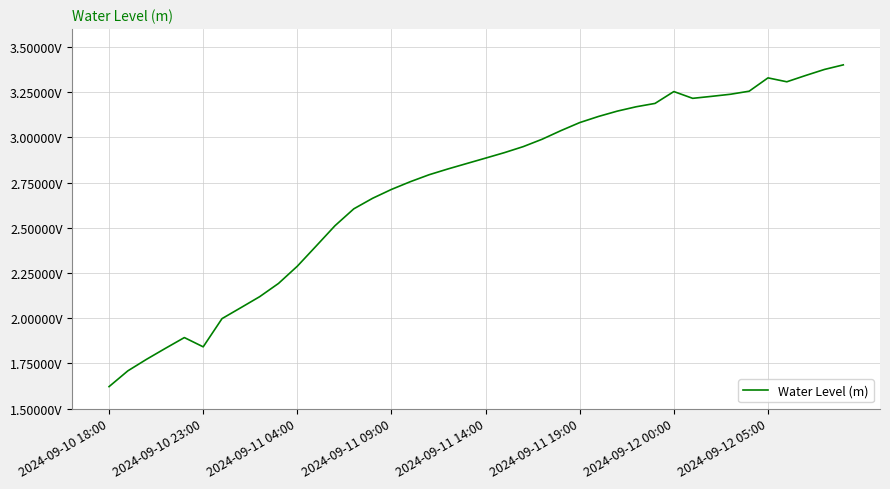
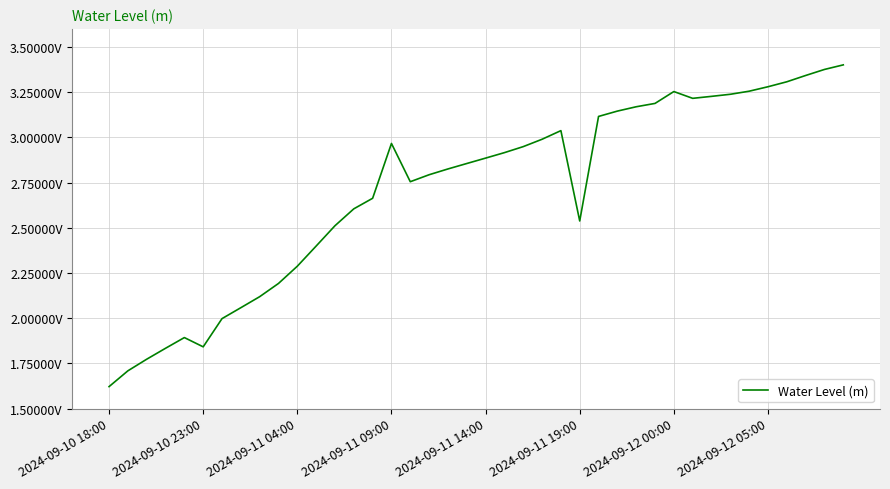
  {
    "2024-09-10 18:00": "1.62V",
    "2024-09-10 23:00": "1.84V",
    "2024-09-11 04:00": "2.29V",
-   "2024-09-11 09:00": "2.71V",
+   "2024-09-11 09:00": "2.97V",
    "2024-09-11 14:00": "2.89V",
-   "2024-09-11 19:00": "3.08V",
+   "2024-09-11 19:00": "2.54V",
    "2024-09-12 00:00": "3.25V",
-   "2024-09-12 05:00": "3.33V"
+   "2024-09-12 05:00": "3.28V"
  }
